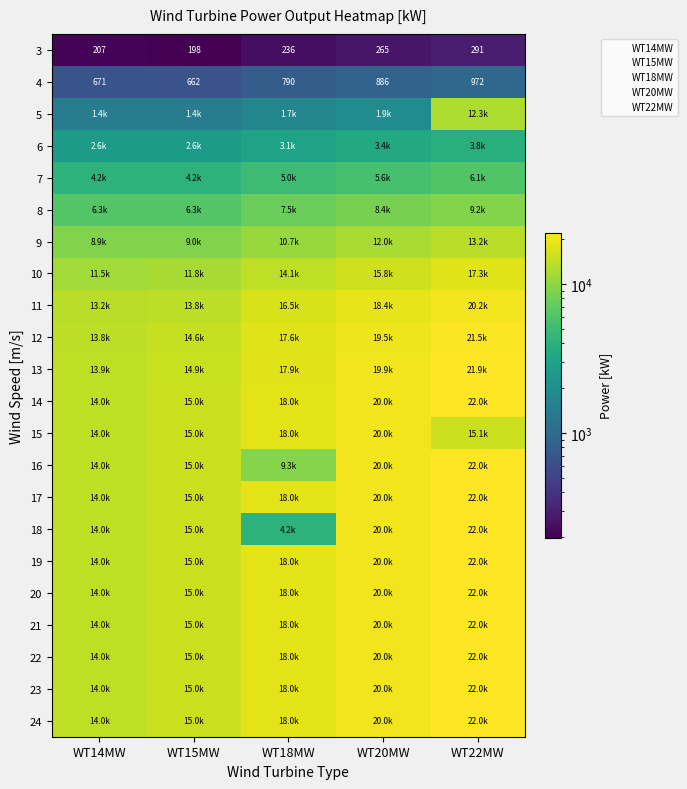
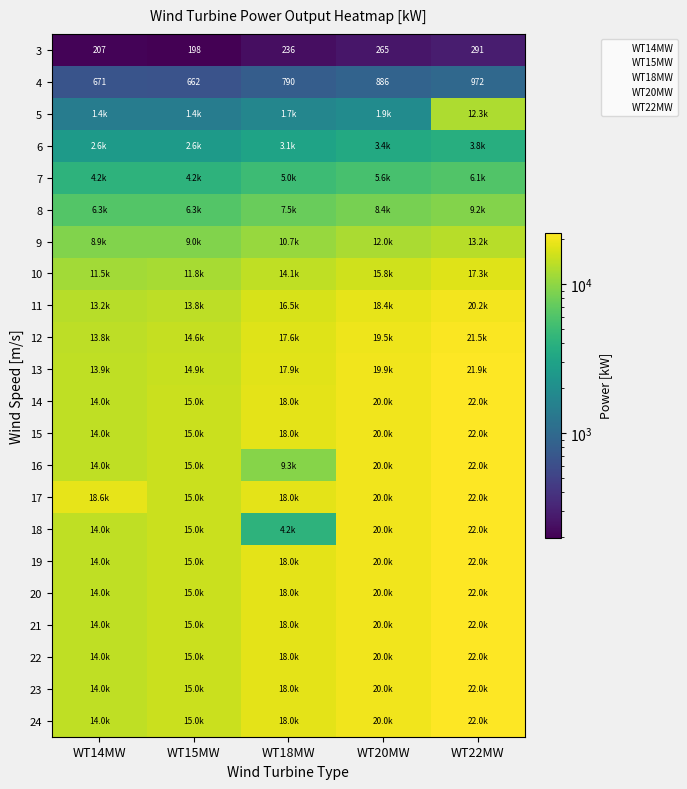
  {
    "3": {
      "WT14MW": "207",
      "WT15MW": "198",
      "WT18MW": "236",
      "WT20MW": "265",
      "WT22MW": "291"
    },
    "4": {
      "WT14MW": "671",
      "WT15MW": "662",
      "WT18MW": "790",
      "WT20MW": "886",
      "WT22MW": "972"
    },
    "5": {
      "WT14MW": "1.4k",
      "WT15MW": "1.4k",
      "WT18MW": "1.7k",
      "WT20MW": "1.9k",
      "WT22MW": "12.3k"
    },
    "6": {
      "WT14MW": "2.6k",
      "WT15MW": "2.6k",
      "WT18MW": "3.1k",
      "WT20MW": "3.4k",
      "WT22MW": "3.8k"
    },
    "7": {
      "WT14MW": "4.2k",
      "WT15MW": "4.2k",
      "WT18MW": "5.0k",
      "WT20MW": "5.6k",
      "WT22MW": "6.1k"
    },
    "8": {
      "WT14MW": "6.3k",
      "WT15MW": "6.3k",
      "WT18MW": "7.5k",
      "WT20MW": "8.4k",
      "WT22MW": "9.2k"
    },
    "9": {
      "WT14MW": "8.9k",
      "WT15MW": "9.0k",
      "WT18MW": "10.7k",
      "WT20MW": "12.0k",
      "WT22MW": "13.2k"
    },
    "10": {
      "WT14MW": "11.5k",
      "WT15MW": "11.8k",
      "WT18MW": "14.1k",
      "WT20MW": "15.8k",
      "WT22MW": "17.3k"
    },
    "11": {
      "WT14MW": "13.2k",
      "WT15MW": "13.8k",
      "WT18MW": "16.5k",
      "WT20MW": "18.4k",
      "WT22MW": "20.2k"
    },
    "12": {
      "WT14MW": "13.8k",
      "WT15MW": "14.6k",
      "WT18MW": "17.6k",
      "WT20MW": "19.5k",
      "WT22MW": "21.5k"
    },
    "13": {
      "WT14MW": "13.9k",
      "WT15MW": "14.9k",
      "WT18MW": "17.9k",
      "WT20MW": "19.9k",
      "WT22MW": "21.9k"
    },
    "14": {
      "WT14MW": "14.0k",
      "WT15MW": "15.0k",
      "WT18MW": "18.0k",
      "WT20MW": "20.0k",
      "WT22MW": "22.0k"
    },
    "15": {
      "WT14MW": "14.0k",
      "WT15MW": "15.0k",
      "WT18MW": "18.0k",
      "WT20MW": "20.0k",
-     "WT22MW": "15.1k"
+     "WT22MW": "22.0k"
    },
    "16": {
      "WT14MW": "14.0k",
      "WT15MW": "15.0k",
      "WT18MW": "9.3k",
      "WT20MW": "20.0k",
      "WT22MW": "22.0k"
    },
    "17": {
-     "WT14MW": "14.0k",
+     "WT14MW": "18.6k",
      "WT15MW": "15.0k",
      "WT18MW": "18.0k",
      "WT20MW": "20.0k",
      "WT22MW": "22.0k"
    },
    "18": {
      "WT14MW": "14.0k",
      "WT15MW": "15.0k",
      "WT18MW": "4.2k",
      "WT20MW": "20.0k",
      "WT22MW": "22.0k"
    },
    "19": {
      "WT14MW": "14.0k",
      "WT15MW": "15.0k",
      "WT18MW": "18.0k",
      "WT20MW": "20.0k",
      "WT22MW": "22.0k"
    },
    "20": {
      "WT14MW": "14.0k",
      "WT15MW": "15.0k",
      "WT18MW": "18.0k",
      "WT20MW": "20.0k",
      "WT22MW": "22.0k"
    },
    "21": {
      "WT14MW": "14.0k",
      "WT15MW": "15.0k",
      "WT18MW": "18.0k",
      "WT20MW": "20.0k",
      "WT22MW": "22.0k"
    },
    "22": {
      "WT14MW": "14.0k",
      "WT15MW": "15.0k",
      "WT18MW": "18.0k",
      "WT20MW": "20.0k",
      "WT22MW": "22.0k"
    },
    "23": {
      "WT14MW": "14.0k",
      "WT15MW": "15.0k",
      "WT18MW": "18.0k",
      "WT20MW": "20.0k",
      "WT22MW": "22.0k"
    },
    "24": {
      "WT14MW": "14.0k",
      "WT15MW": "15.0k",
      "WT18MW": "18.0k",
      "WT20MW": "20.0k",
      "WT22MW": "22.0k"
    }
  }
